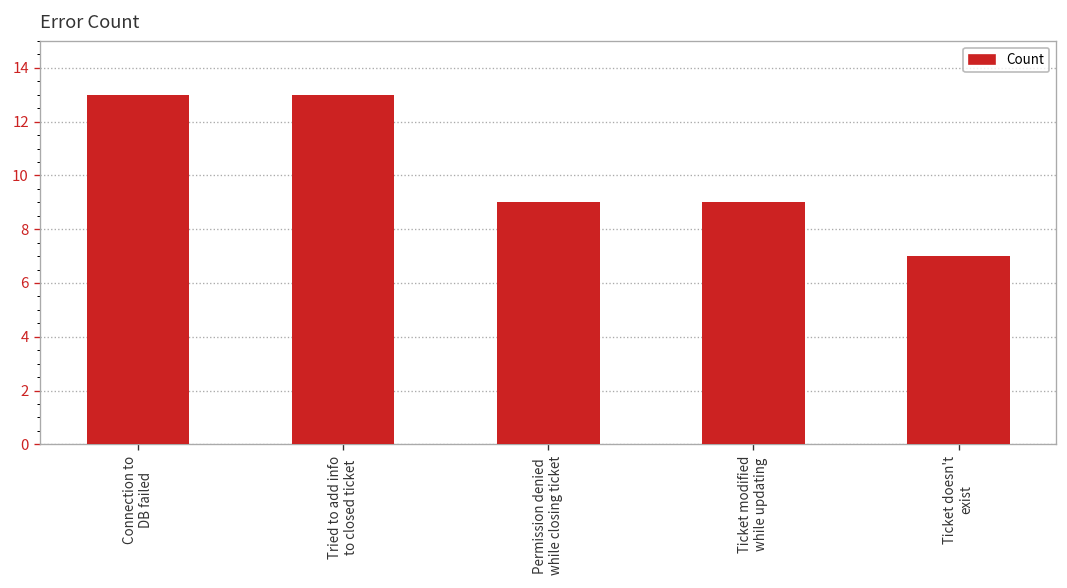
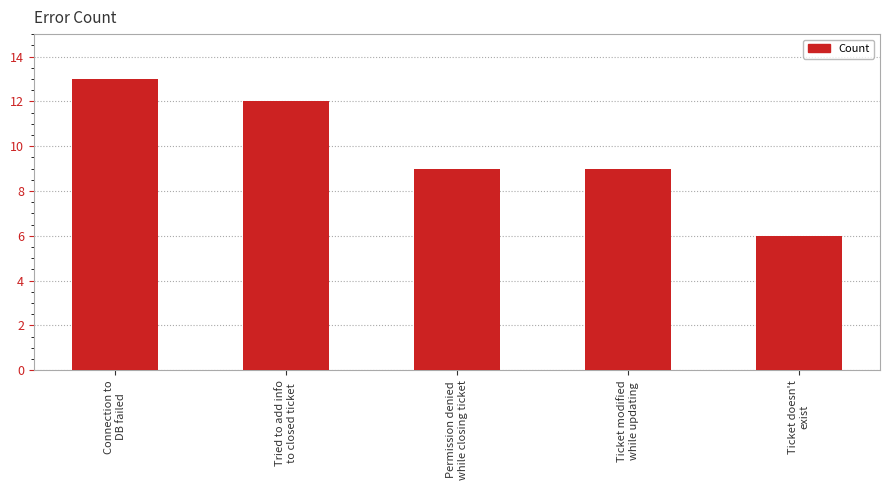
  {
    "Connection to DB failed": 13,
-   "Tried to add info to closed ticket": 13,
+   "Tried to add info to closed ticket": 12,
    "Permission denied while closing ticket": 9,
    "Ticket modified while updating": 9,
-   "Ticket doesn't exist": 7
+   "Ticket doesn't exist": 6
  }
